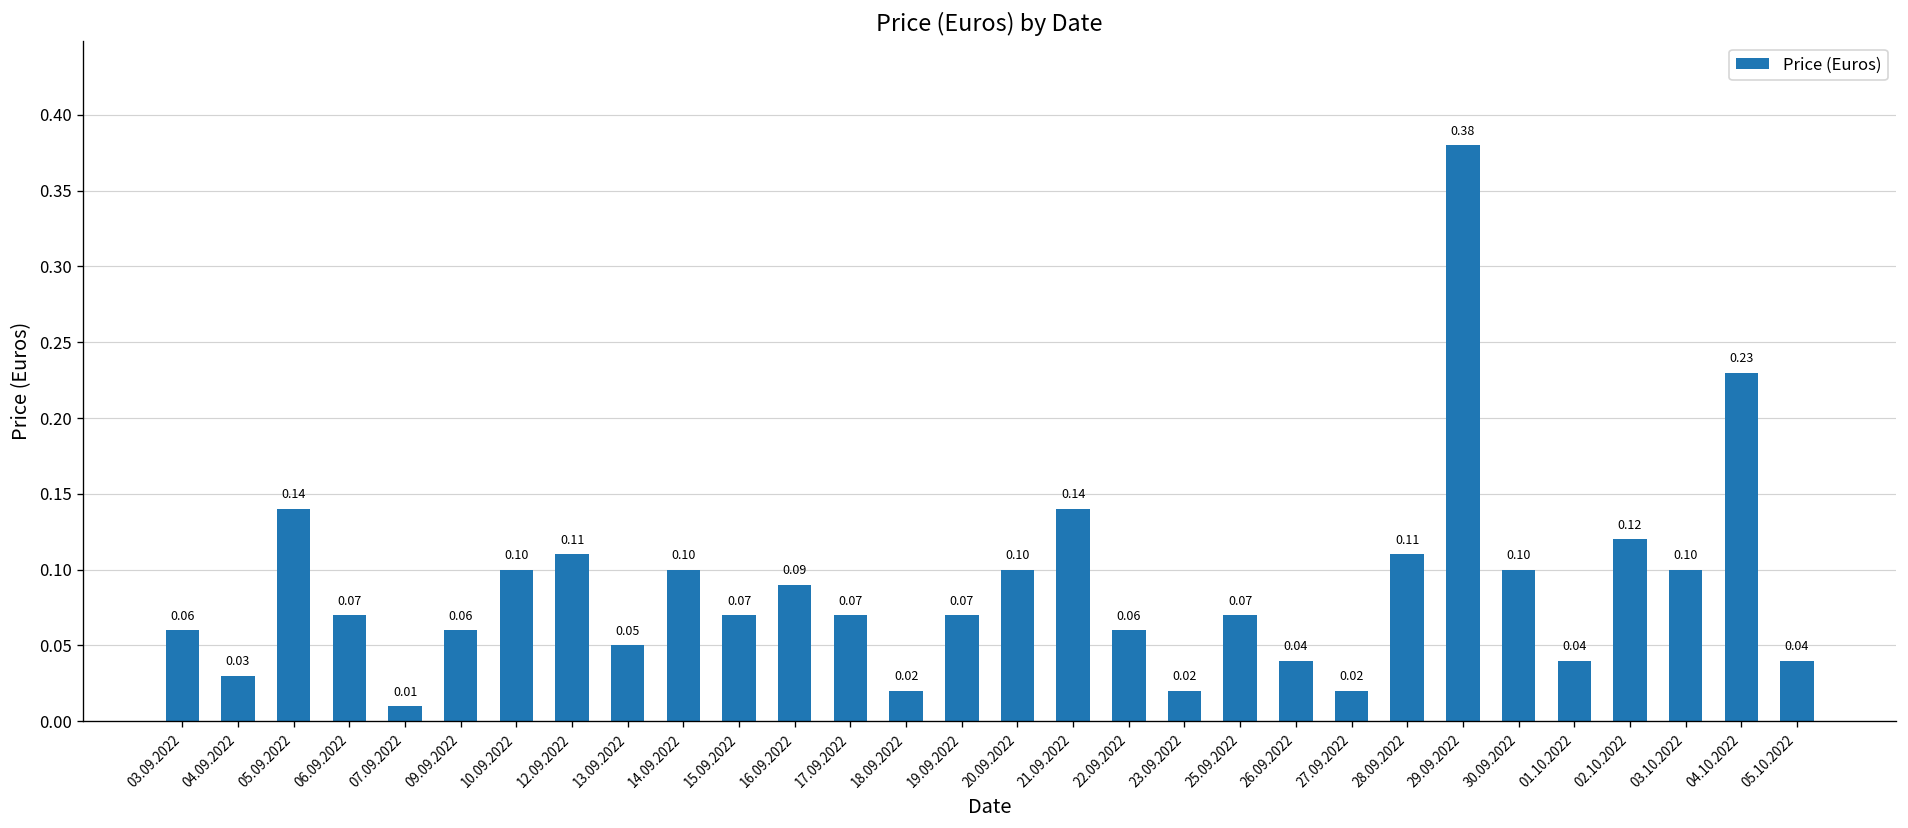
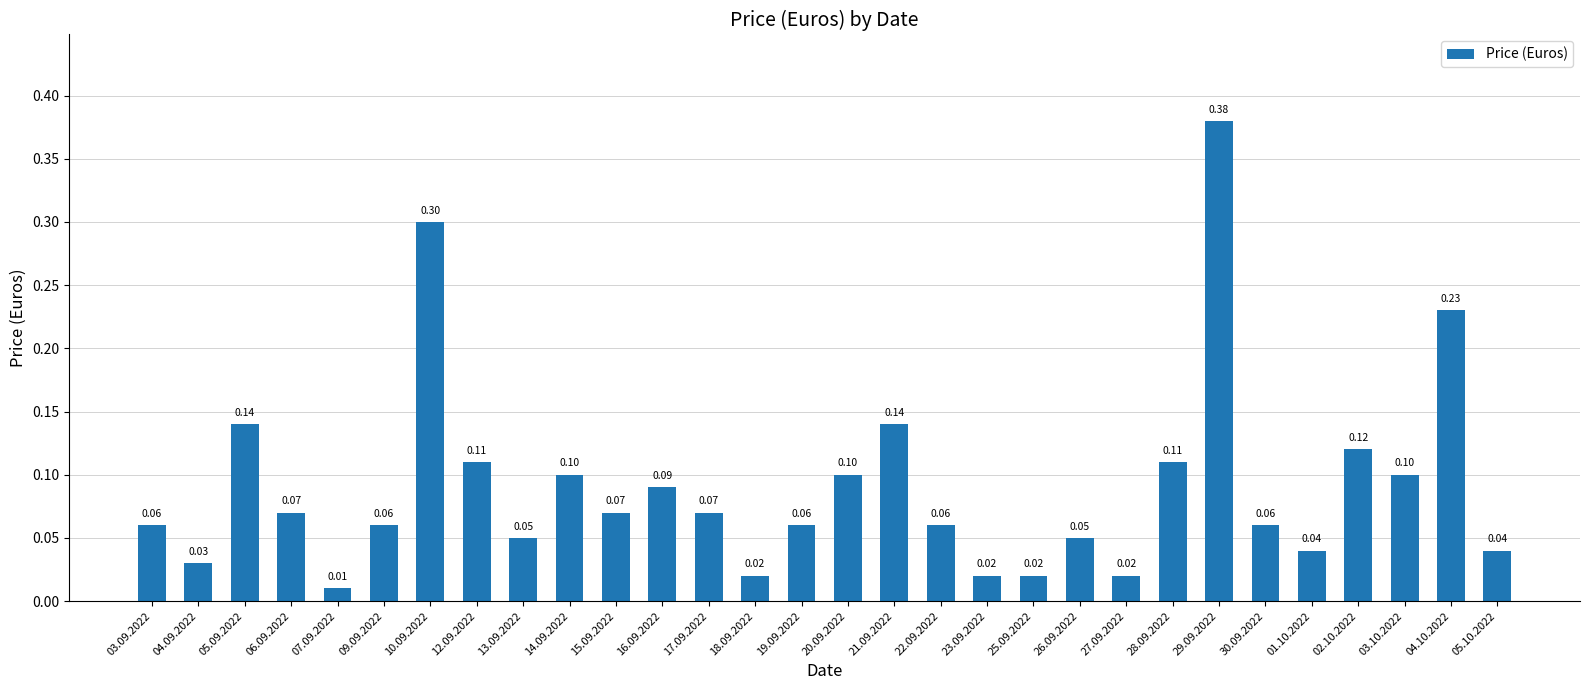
  {
    "03.09.2022": 0.06,
    "04.09.2022": 0.03,
    "05.09.2022": 0.14,
    "06.09.2022": 0.07,
    "07.09.2022": 0.01,
    "09.09.2022": 0.06,
-   "10.09.2022": 0.10,
+   "10.09.2022": 0.30,
    "12.09.2022": 0.11,
    "13.09.2022": 0.05,
    "14.09.2022": 0.10,
    "15.09.2022": 0.07,
    "16.09.2022": 0.09,
    "17.09.2022": 0.07,
    "18.09.2022": 0.02,
-   "19.09.2022": 0.07,
+   "19.09.2022": 0.06,
    "20.09.2022": 0.10,
    "21.09.2022": 0.14,
    "22.09.2022": 0.06,
    "23.09.2022": 0.02,
-   "25.09.2022": 0.07,
-   "26.09.2022": 0.04,
+   "25.09.2022": 0.02,
+   "26.09.2022": 0.05,
    "27.09.2022": 0.02,
    "28.09.2022": 0.11,
    "29.09.2022": 0.38,
-   "30.09.2022": 0.10,
+   "30.09.2022": 0.06,
    "01.10.2022": 0.04,
    "02.10.2022": 0.12,
    "03.10.2022": 0.10,
    "04.10.2022": 0.23,
    "05.10.2022": 0.04
  }
